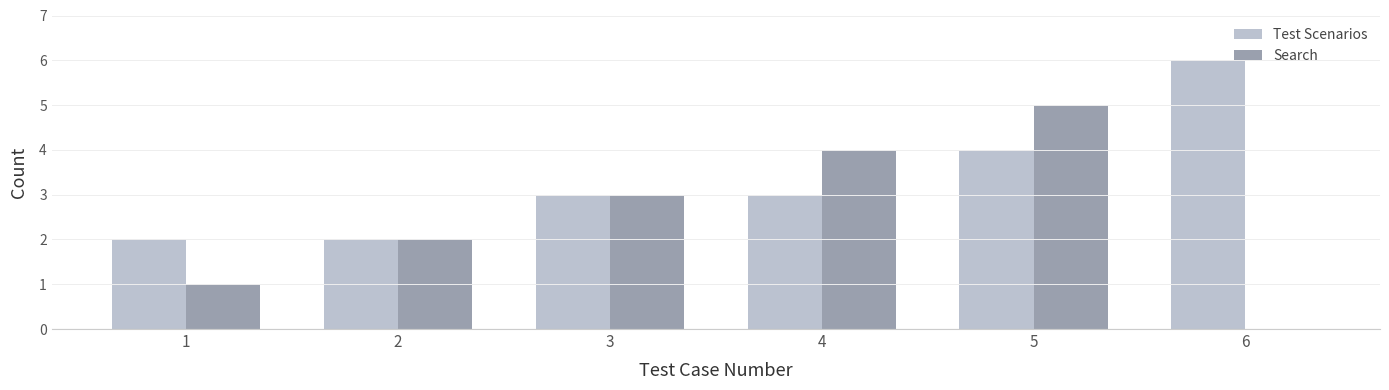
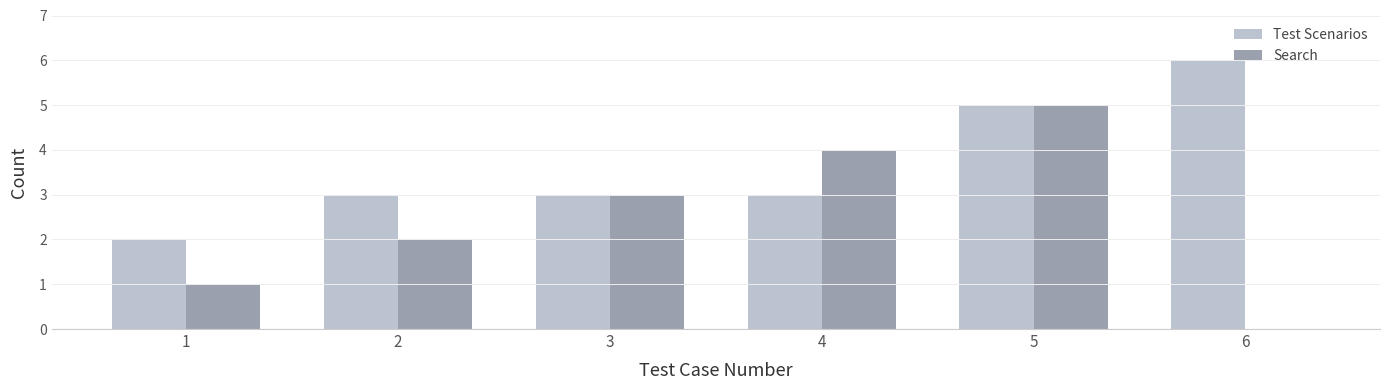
  {
    "Test Scenarios": {
      "1": 2,
-     "2": 2,
+     "2": 3,
      "3": 3,
      "4": 3,
-     "5": 4,
+     "5": 5,
      "6": 6
    },
    "Search": {
      "1": 1,
      "2": 2,
      "3": 3,
      "4": 4,
      "5": 5,
      "6": 0
    }
  }
